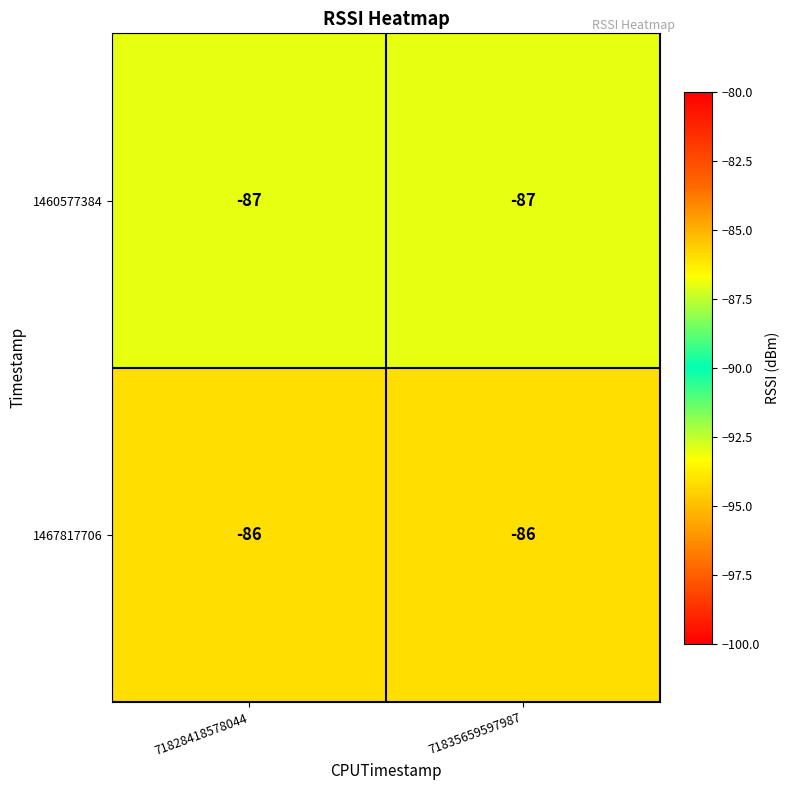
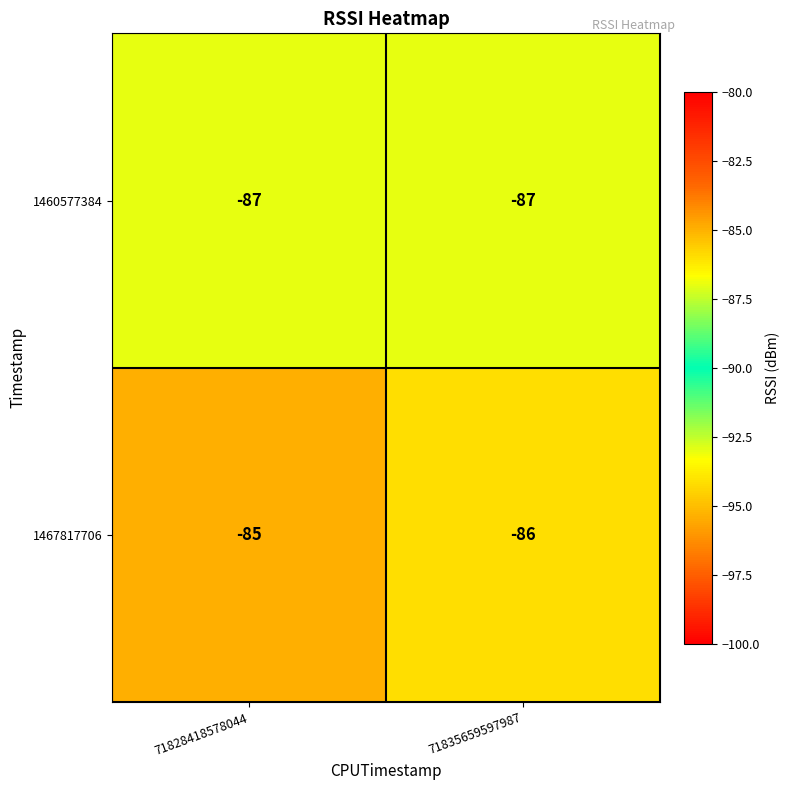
  {
    "1460577384": {
      "71828418578044": -87,
      "71835659597987": -87
    },
    "1467817706": {
-     "71828418578044": -86,
+     "71828418578044": -85,
      "71835659597987": -86
    }
  }
